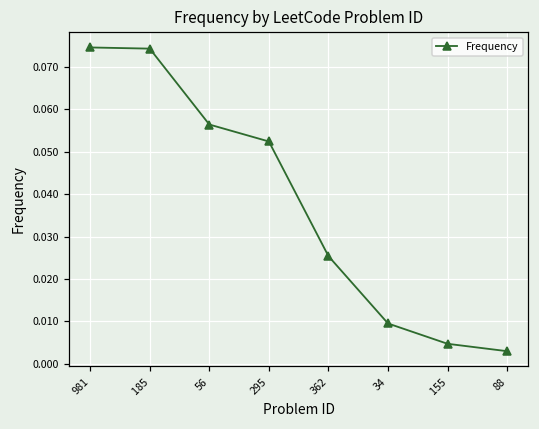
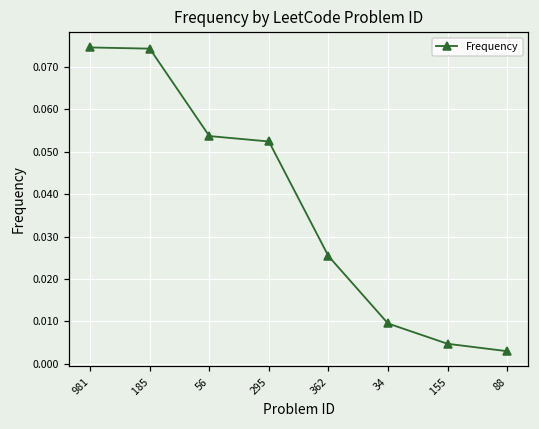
  {
    "981": 0.074,
    "185": 0.074,
-   "56": 0.056,
+   "56": 0.054,
    "295": 0.052,
    "362": 0.025,
    "34": 0.010,
    "155": 0.005,
    "88": 0.003
  }
